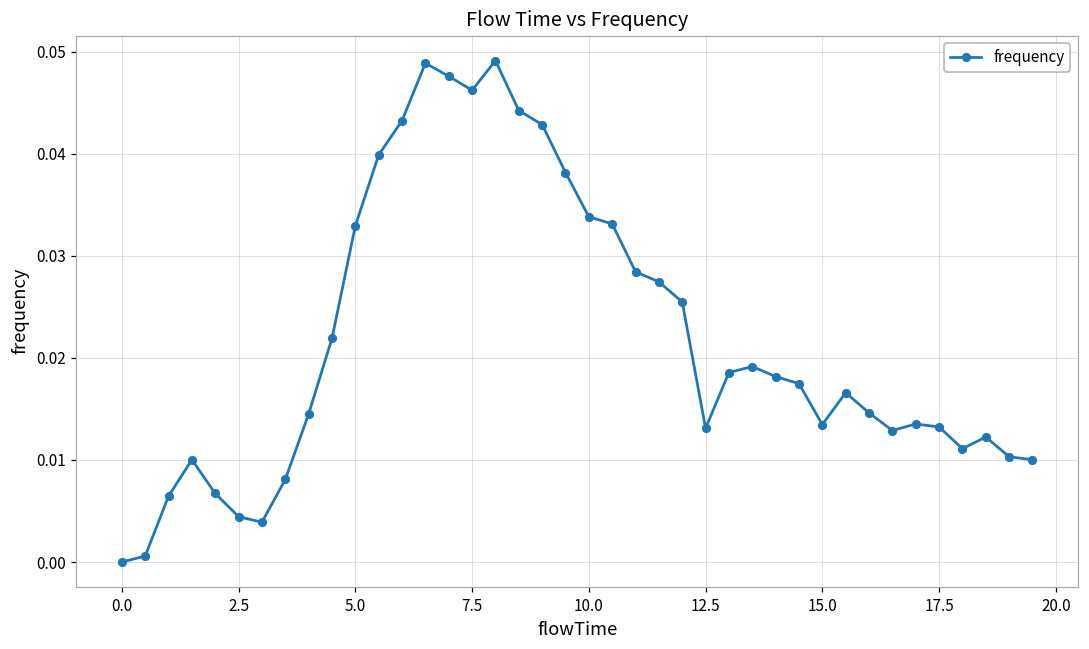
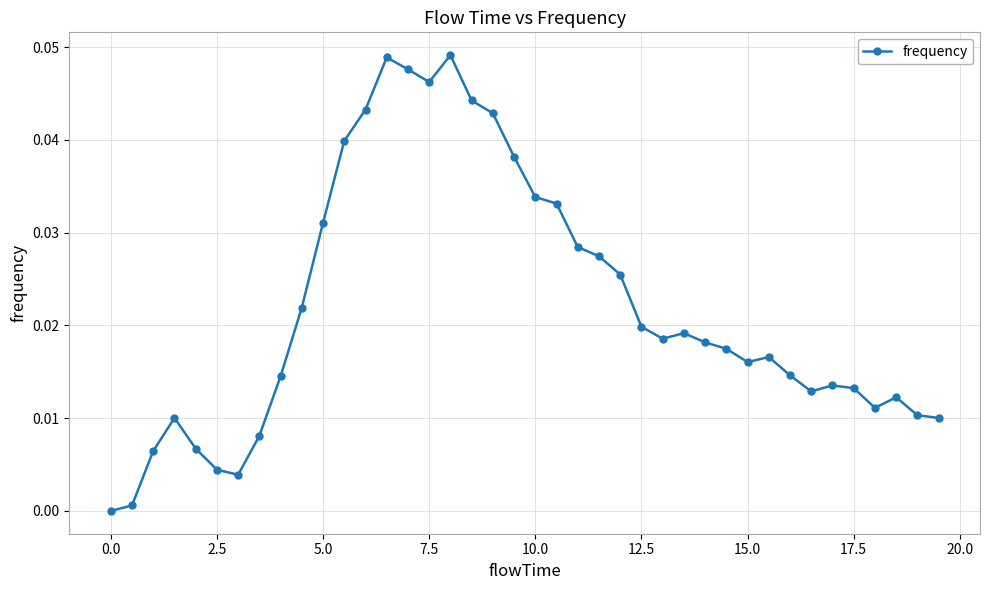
  {
    "0.0": 0.000,
    "2.5": 0.004,
-   "5.0": 0.033,
+   "5.0": 0.031,
    "7.5": 0.046,
    "10.0": 0.034,
-   "12.5": 0.013,
-   "15.0": 0.013,
+   "12.5": 0.020,
+   "15.0": 0.016,
    "17.5": 0.013
  }
